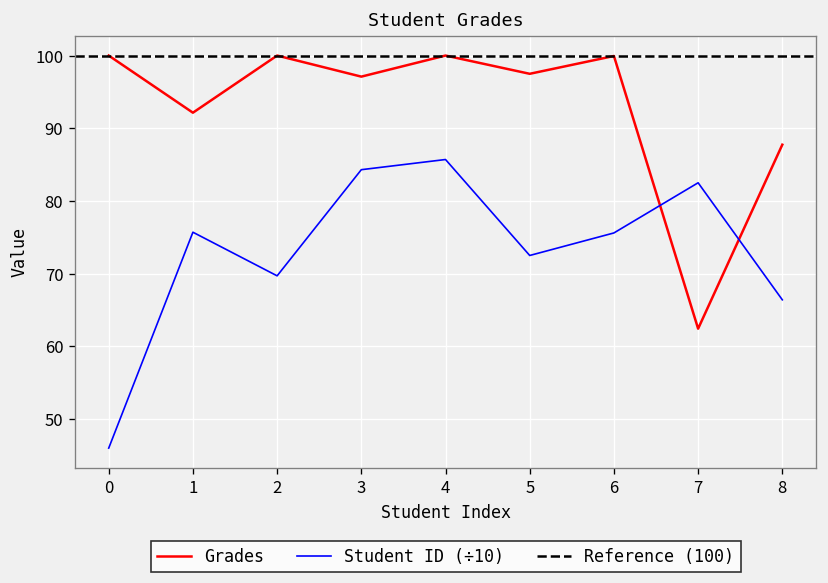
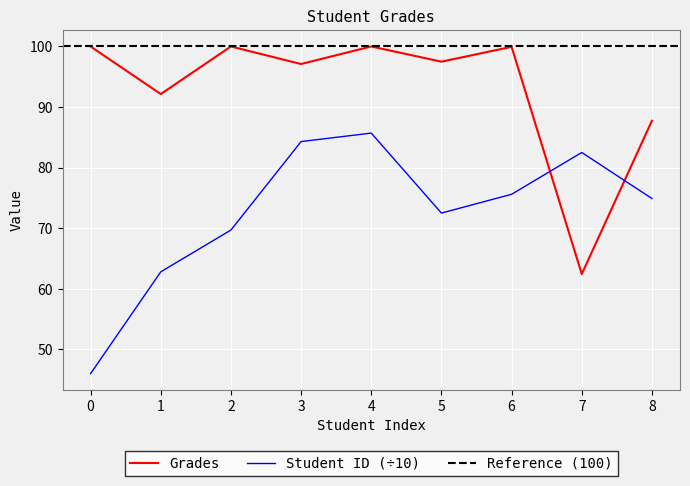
  {
    "Grades": {
      "0": 100,
      "1": 92,
      "2": 100,
      "3": 97,
      "4": 100,
      "5": 97,
      "6": 100,
      "7": 62,
      "8": 88
    },
    "Student ID (÷10)": {
      "0": 46,
-     "1": 76,
+     "1": 63,
      "2": 70,
      "3": 84,
      "4": 86,
      "5": 73,
      "6": 76,
      "7": 83,
-     "8": 66
+     "8": 75
    }
  }
